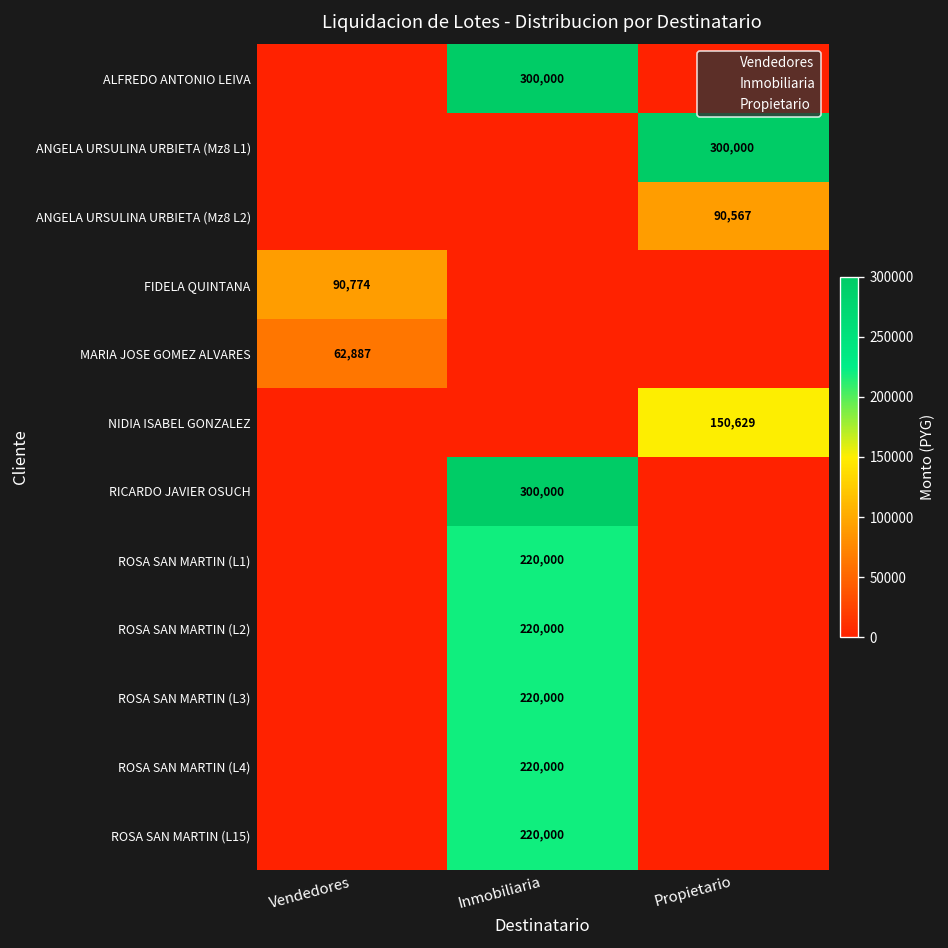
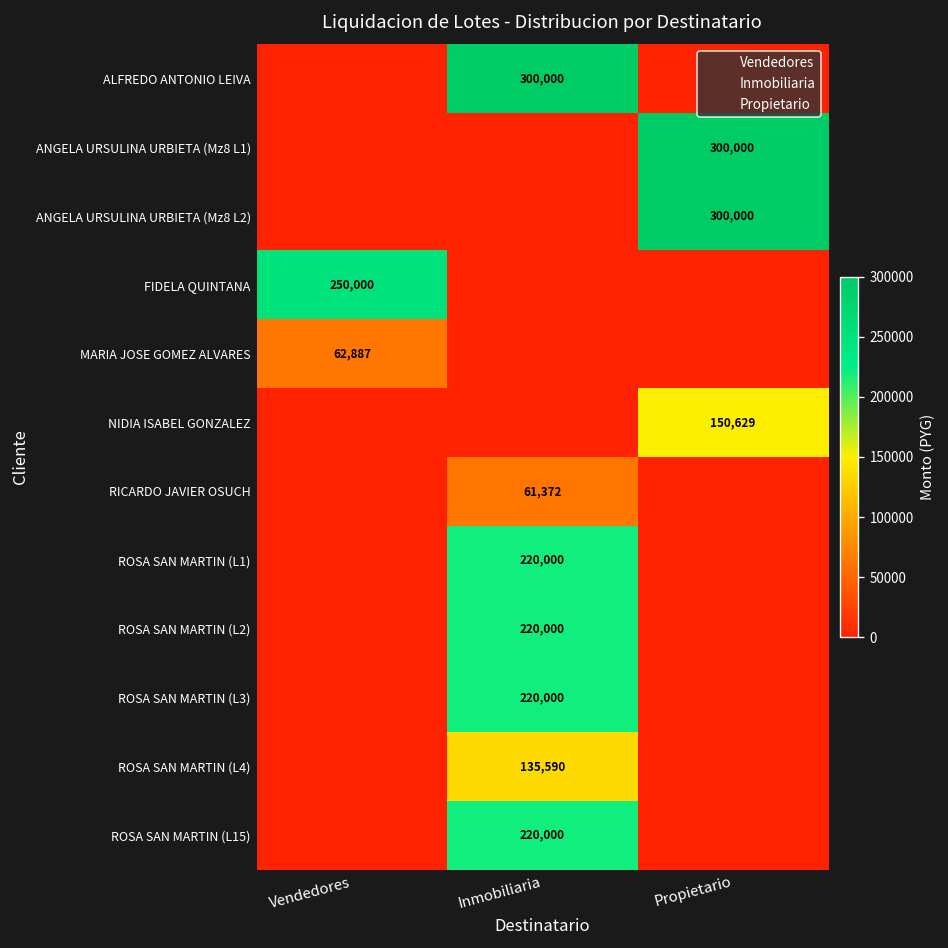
  {
    "ALFREDO ANTONIO LEIVA": {
      "Inmobiliaria": "300,000"
    },
    "ANGELA URSULINA URBIETA (Mz8 L1)": {
      "Propietario": "300,000"
    },
    "ANGELA URSULINA URBIETA (Mz8 L2)": {
-     "Propietario": "90,567"
+     "Propietario": "300,000"
    },
    "FIDELA QUINTANA": {
-     "Vendedores": "90,774"
+     "Vendedores": "250,000"
    },
    "MARIA JOSE GOMEZ ALVARES": {
      "Vendedores": "62,887"
    },
    "NIDIA ISABEL GONZALEZ": {
      "Propietario": "150,629"
    },
    "RICARDO JAVIER OSUCH": {
-     "Inmobiliaria": "300,000"
+     "Inmobiliaria": "61,372"
    },
    "ROSA SAN MARTIN (L1)": {
      "Inmobiliaria": "220,000"
    },
    "ROSA SAN MARTIN (L2)": {
      "Inmobiliaria": "220,000"
    },
    "ROSA SAN MARTIN (L3)": {
      "Inmobiliaria": "220,000"
    },
    "ROSA SAN MARTIN (L4)": {
-     "Inmobiliaria": "220,000"
+     "Inmobiliaria": "135,590"
    },
    "ROSA SAN MARTIN (L15)": {
      "Inmobiliaria": "220,000"
    }
  }
